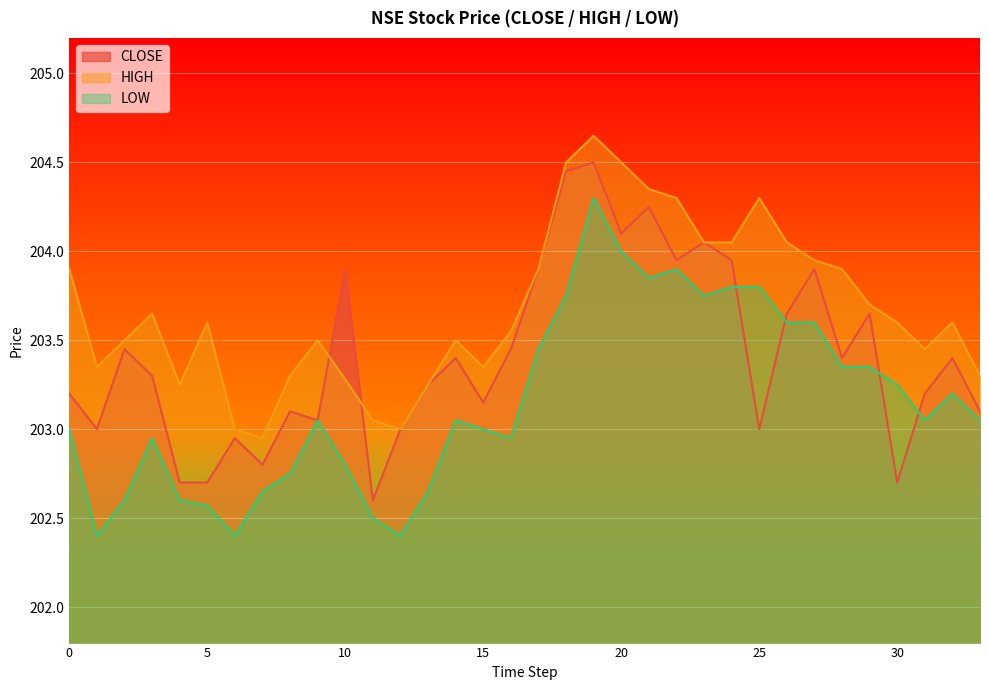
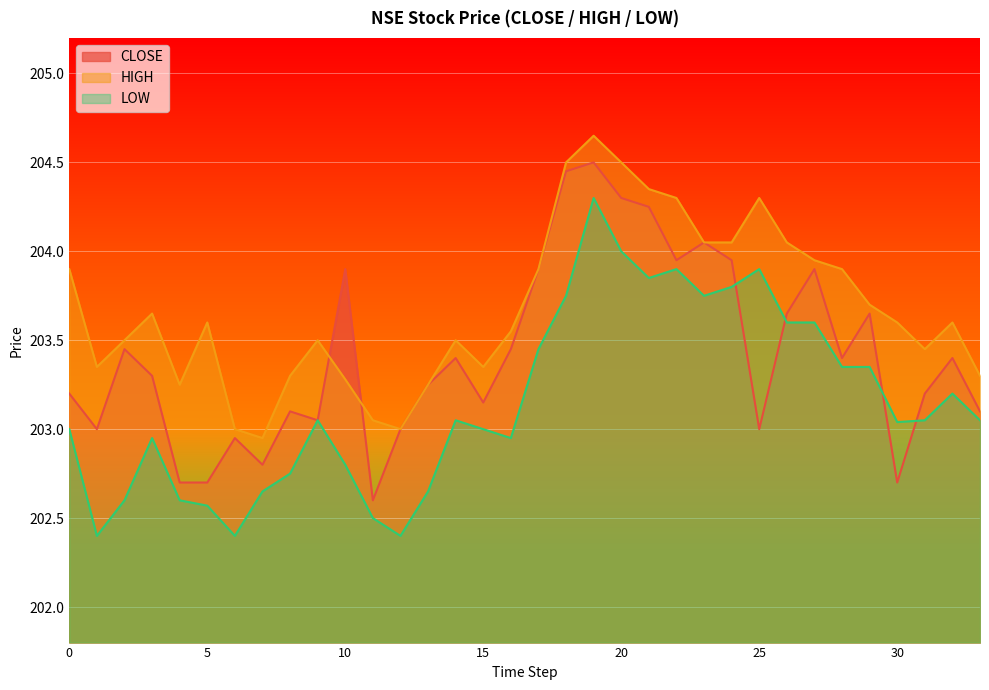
  {
    "CLOSE": {
      "0": 203.2,
      "5": 202.7,
      "10": 203.9,
      "15": 203.15,
-     "20": 204.1,
+     "20": 204.3,
      "25": 203.0,
      "30": 202.7
    },
    "HIGH": {
      "0": 203.90,
      "5": 203.60,
      "10": 203.28,
      "15": 203.35,
      "20": 204.50,
      "25": 204.30,
      "30": 203.60
    },
    "LOW": {
      "0": 203.00,
      "5": 202.57,
      "10": 202.80,
      "15": 203.00,
      "20": 204.00,
-     "25": 203.8,
-     "30": 203.25
+     "25": 203.9,
+     "30": 203.04
    }
  }
